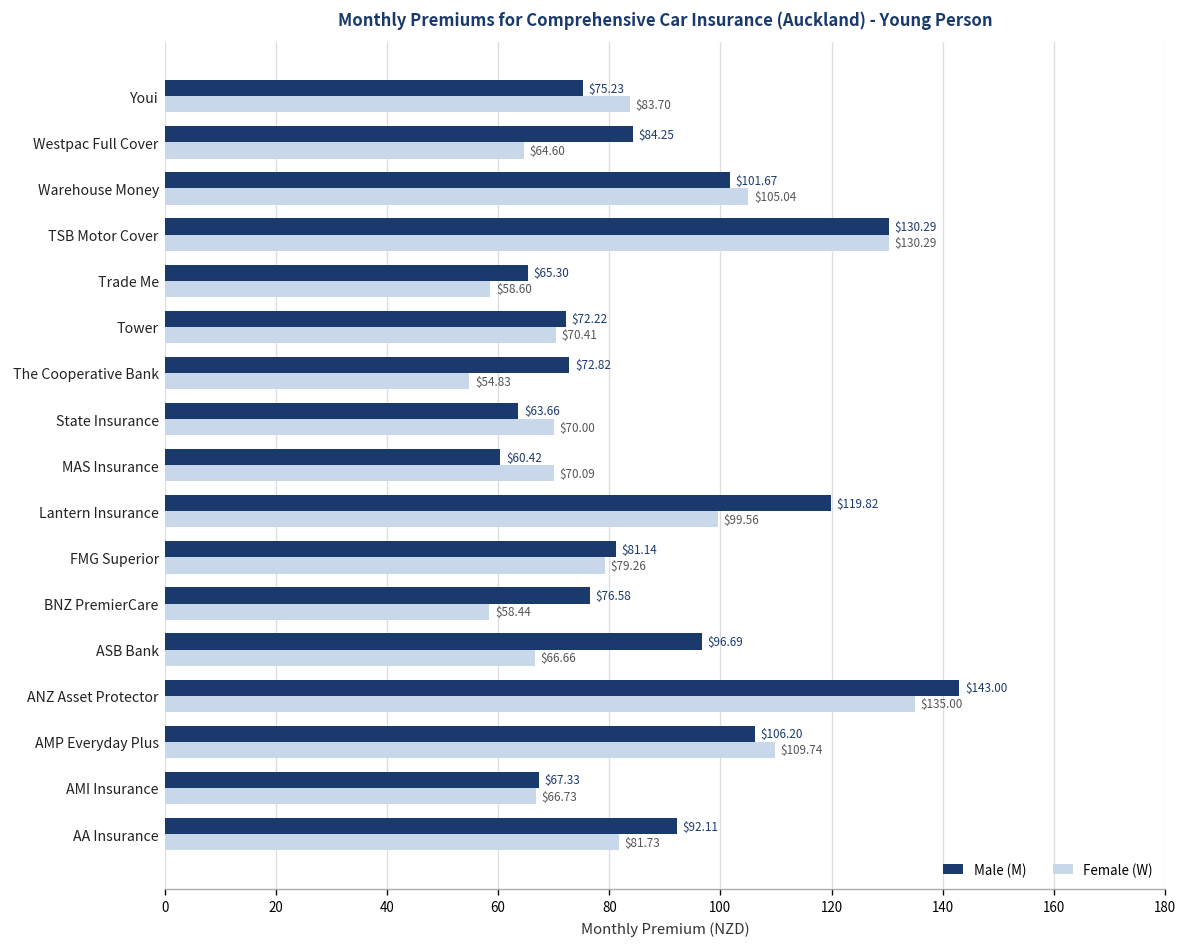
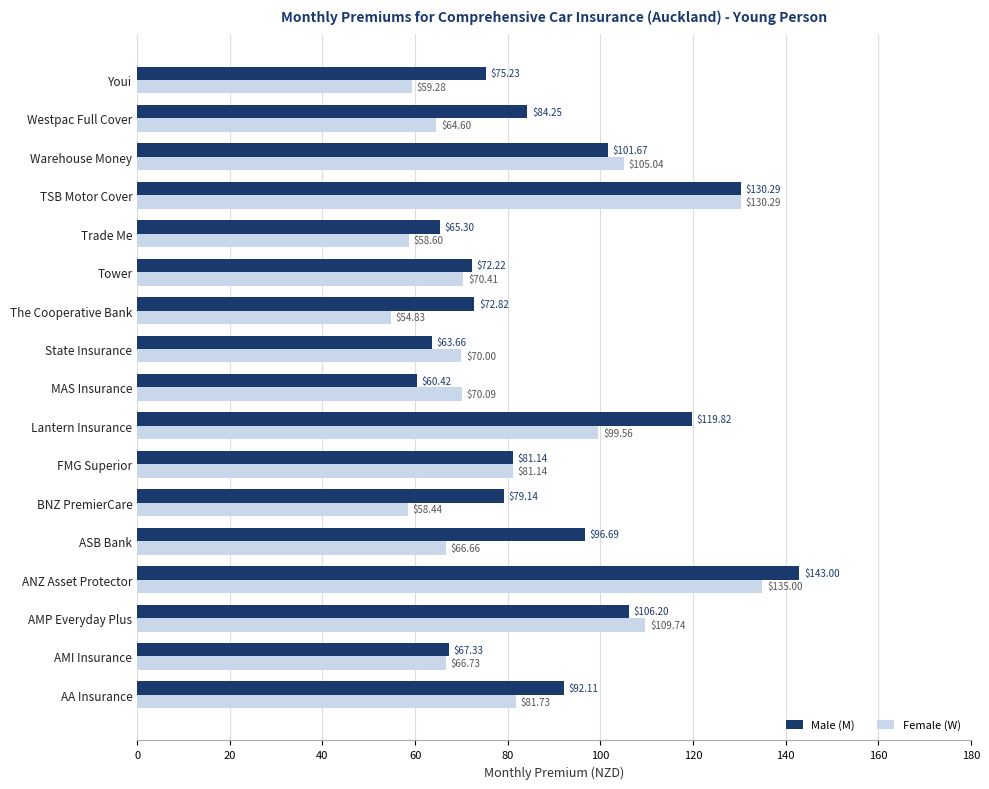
  {
    "Male (M)": {
      "Youi": "$75.23",
      "Westpac Full Cover": "$84.25",
      "Warehouse Money": "$101.67",
      "TSB Motor Cover": "$130.29",
      "Trade Me": "$65.30",
      "Tower": "$72.22",
      "The Cooperative Bank": "$72.82",
      "State Insurance": "$63.66",
      "MAS Insurance": "$60.42",
      "Lantern Insurance": "$119.82",
      "FMG Superior": "$81.14",
-     "BNZ PremierCare": "$76.58",
+     "BNZ PremierCare": "$79.14",
      "ASB Bank": "$96.69",
      "ANZ Asset Protector": "$143.00",
      "AMP Everyday Plus": "$106.20",
      "AMI Insurance": "$67.33",
      "AA Insurance": "$92.11"
    },
    "Female (W)": {
-     "Youi": "$83.70",
+     "Youi": "$59.28",
      "Westpac Full Cover": "$64.60",
      "Warehouse Money": "$105.04",
      "TSB Motor Cover": "$130.29",
      "Trade Me": "$58.60",
      "Tower": "$70.41",
      "The Cooperative Bank": "$54.83",
      "State Insurance": "$70.00",
      "MAS Insurance": "$70.09",
      "Lantern Insurance": "$99.56",
-     "FMG Superior": "$79.26",
+     "FMG Superior": "$81.14",
      "BNZ PremierCare": "$58.44",
      "ASB Bank": "$66.66",
      "ANZ Asset Protector": "$135.00",
      "AMP Everyday Plus": "$109.74",
      "AMI Insurance": "$66.73",
      "AA Insurance": "$81.73"
    }
  }
